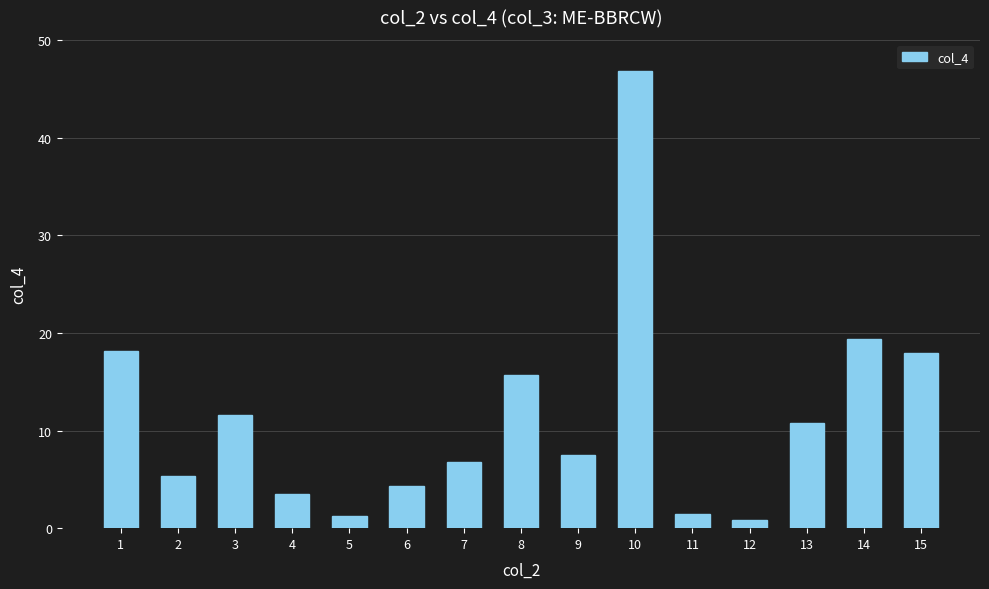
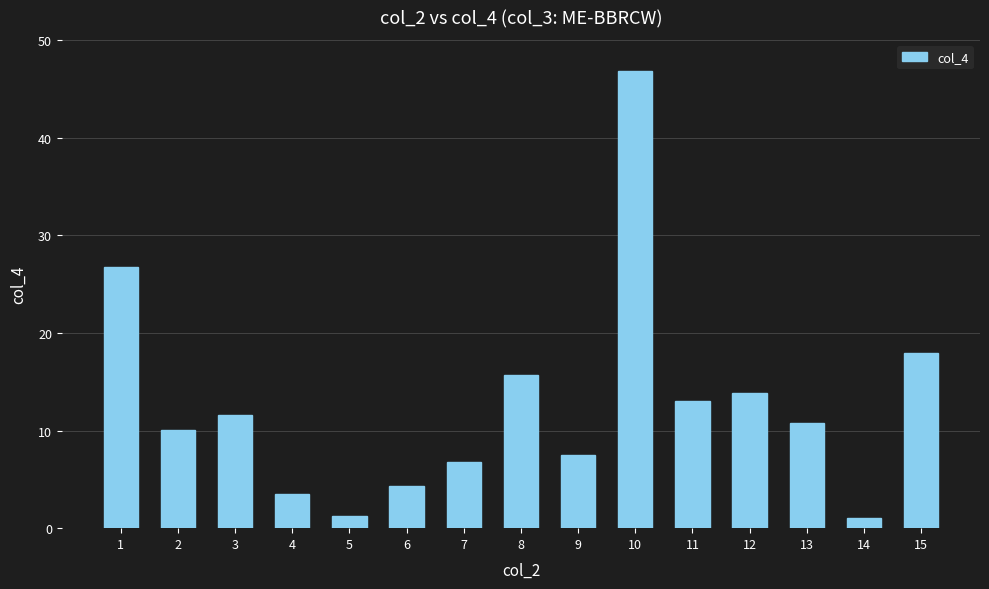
  {
-   "1": 18,
-   "2": 5,
+   "1": 27,
+   "2": 10,
    "3": 12,
    "4": 3,
    "5": 1,
    "6": 4,
    "7": 7,
    "8": 16,
    "9": 7,
    "10": 47,
-   "11": 1,
-   "12": 1,
+   "11": 13,
+   "12": 14,
    "13": 11,
-   "14": 19,
+   "14": 1,
    "15": 18
  }
